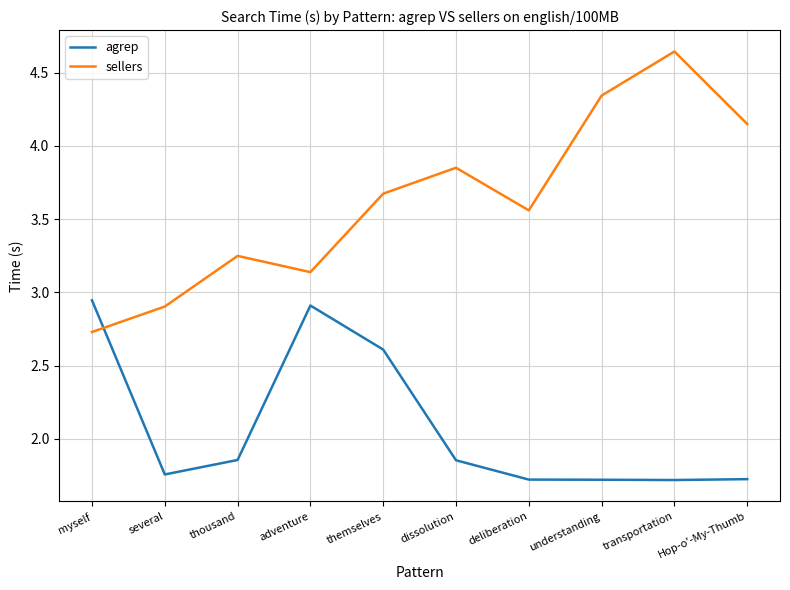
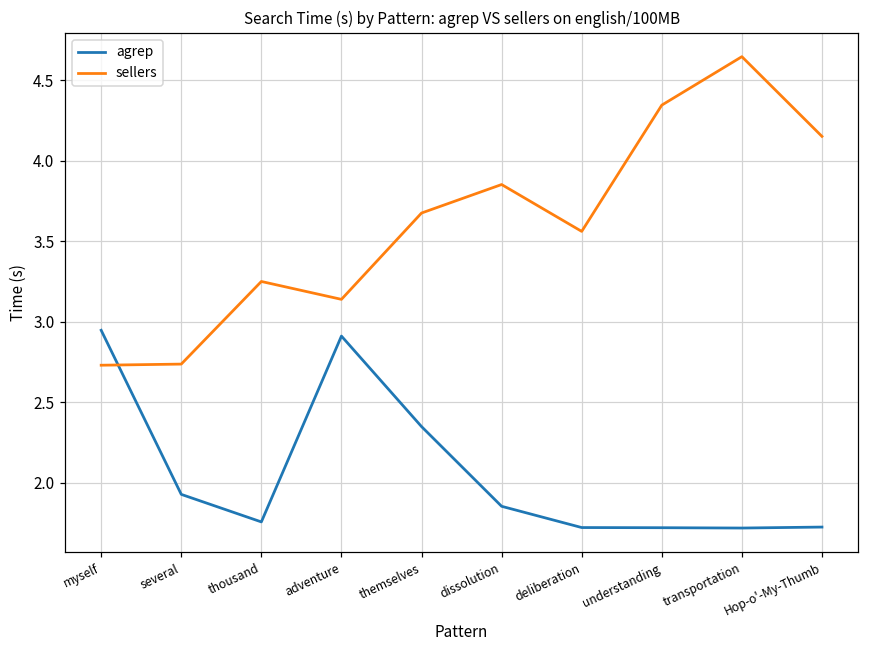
  {
    "agrep": {
      "myself": 2.95,
-     "several": 1.76,
-     "thousand": 1.86,
+     "several": 1.93,
+     "thousand": 1.76,
      "adventure": 2.91,
-     "themselves": 2.61,
+     "themselves": 2.35,
      "dissolution": 1.85,
      "deliberation": 1.72,
      "understanding": 1.72,
      "transportation": 1.72,
      "Hop-o'-My-Thumb": 1.72
    },
    "sellers": {
      "myself": 2.73,
-     "several": 2.90,
+     "several": 2.74,
      "thousand": 3.25,
      "adventure": 3.14,
      "themselves": 3.67,
      "dissolution": 3.85,
      "deliberation": 3.56,
      "understanding": 4.34,
      "transportation": 4.65,
      "Hop-o'-My-Thumb": 4.15
    }
  }
